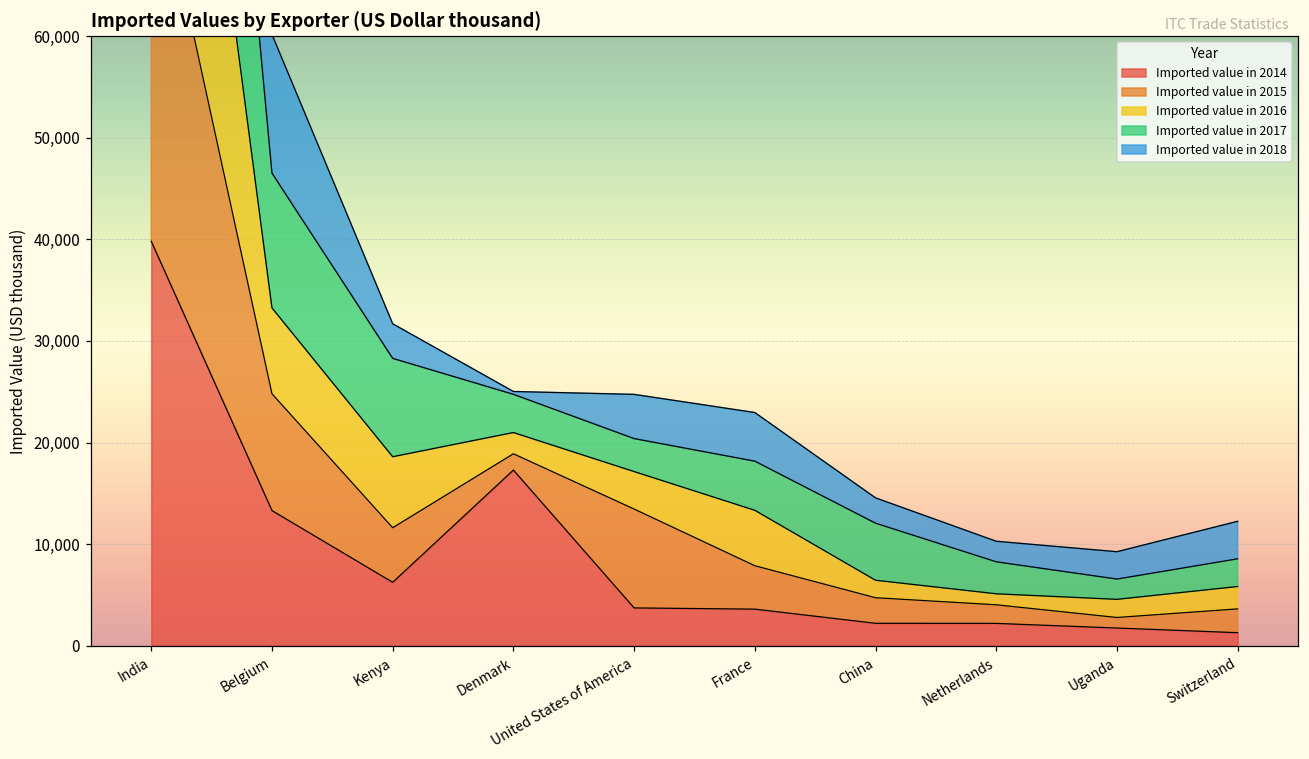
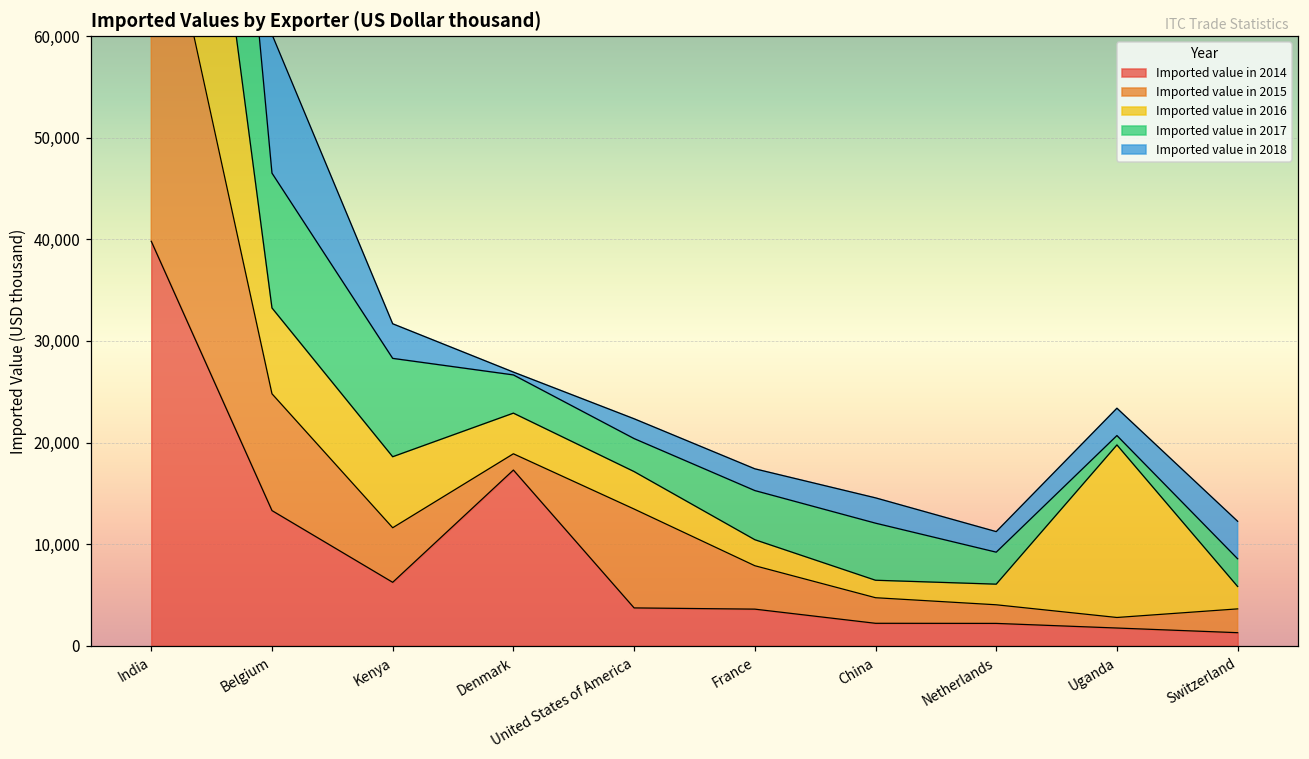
  {
    "Imported value in 2016": {
      "Belgium": "8,000",
      "Kenya": "7,000",
-     "Denmark": "2,000",
+     "Denmark": "4,000",
      "United States of America": "4,000",
-     "France": "5,000",
+     "France": "3,000",
      "China": "2,000",
-     "Netherlands": "1,000",
-     "Uganda": "2,000",
+     "Netherlands": "2,000",
+     "Uganda": "17,000",
      "Switzerland": "2,000"
    },
    "Imported value in 2017": {
      "Belgium": "13,000",
      "Kenya": "10,000",
      "United States of America": "3,000",
      "France": "5,000",
      "China": "6,000",
      "Netherlands": "3,000",
-     "Uganda": "2,000",
+     "Uganda": "1,000",
      "Switzerland": "3,000"
    },
    "Imported value in 2018": {
      "Belgium": "14,000",
      "Kenya": "3,000",
-     "United States of America": "4,000",
-     "France": "5,000",
+     "United States of America": "2,000",
+     "France": "2,000",
      "China": "2,000",
      "Netherlands": "2,000",
      "Uganda": "3,000",
      "Switzerland": "4,000"
    }
  }
